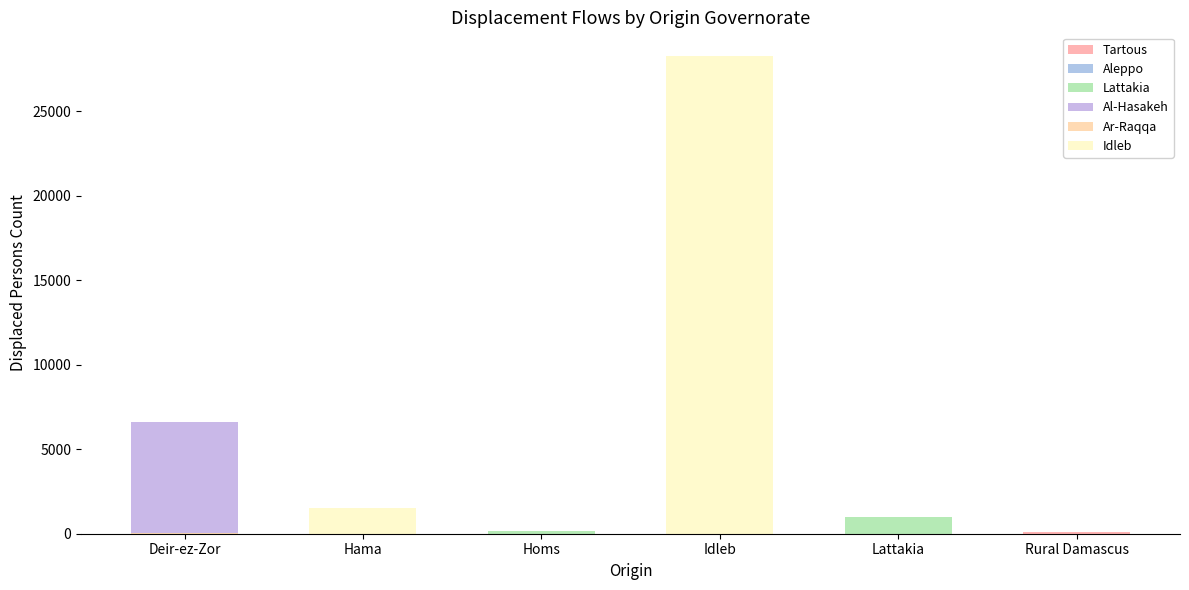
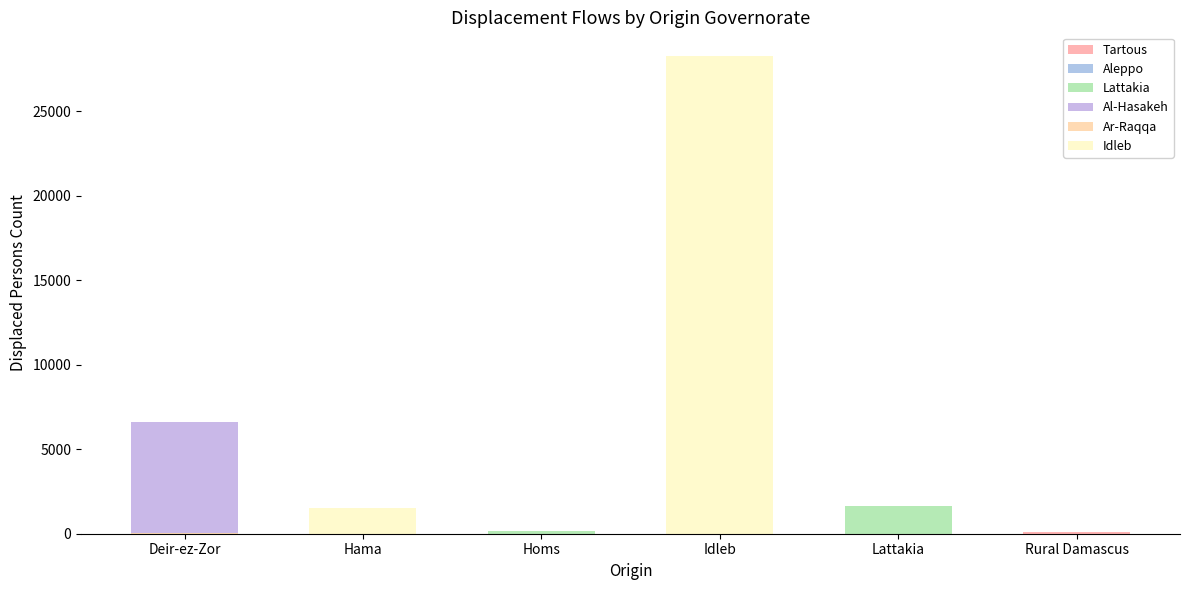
  {
    "Lattakia": {
      "Deir-ez-Zor": 0,
      "Idleb": 0,
-     "Lattakia": 1000,
+     "Lattakia": 1600,
      "Rural Damascus": 0
    }
  }
